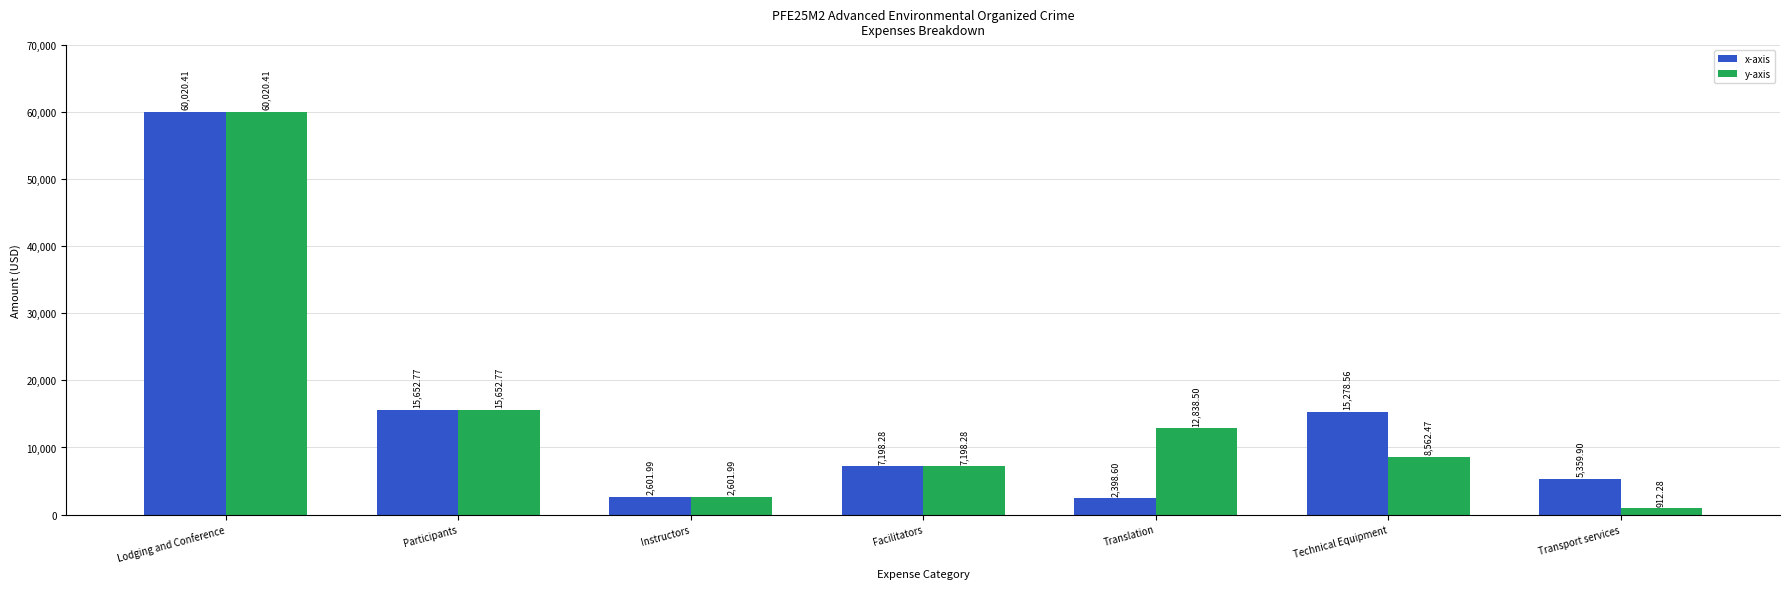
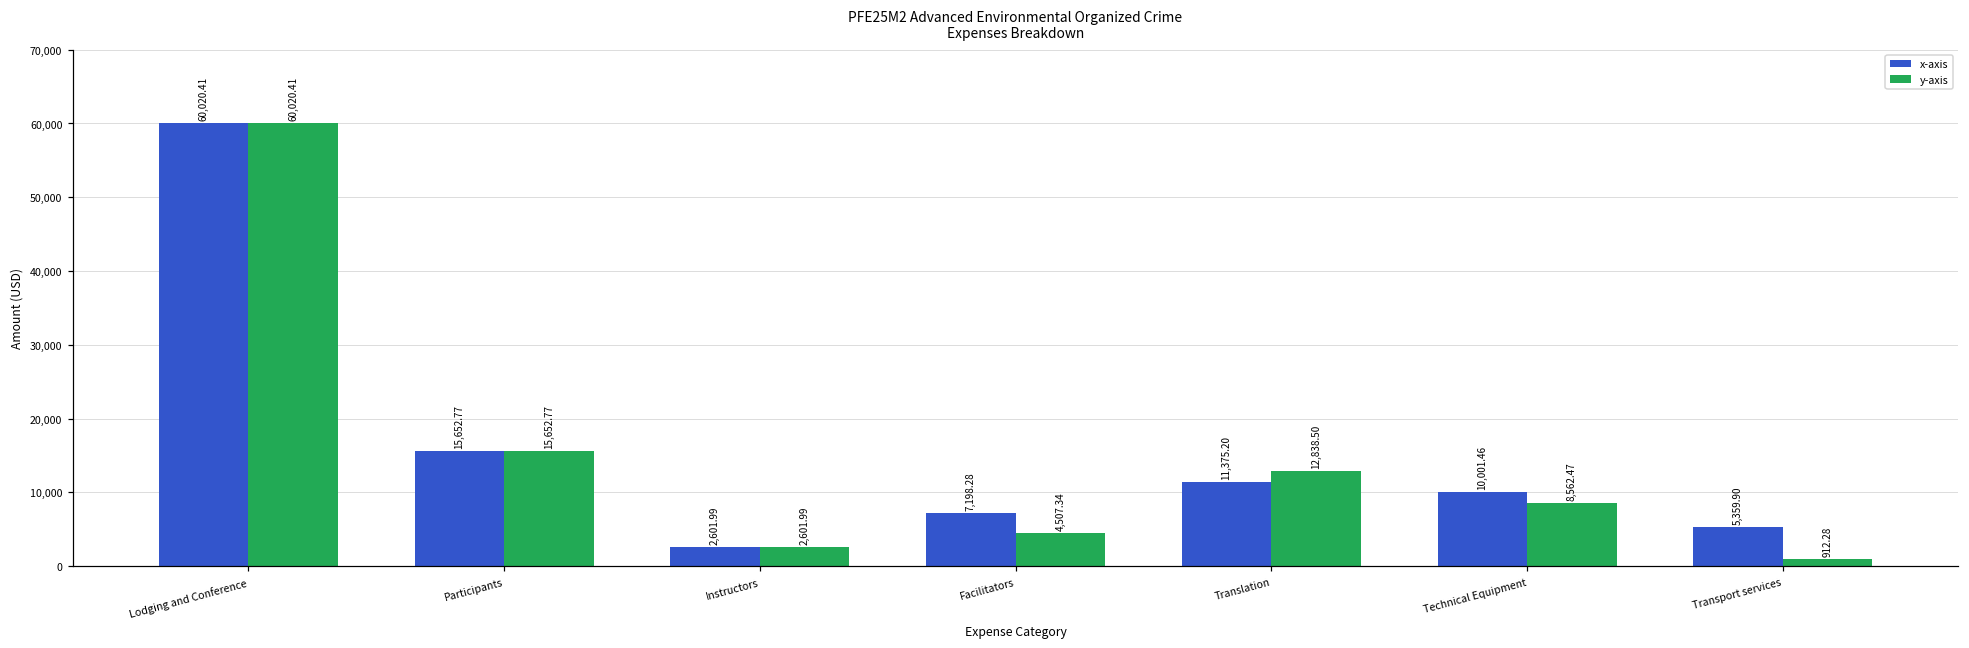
  {
    "x-axis": {
      "Lodging and Conference": "60,020.41",
      "Participants": "15,652.77",
      "Instructors": "2,601.99",
      "Facilitators": "7,198.28",
-     "Translation": "2,398.60",
-     "Technical Equipment": "15,278.56",
+     "Translation": "11,375.20",
+     "Technical Equipment": "10,001.46",
      "Transport services": "5,359.90"
    },
    "y-axis": {
      "Lodging and Conference": "60,020.41",
      "Participants": "15,652.77",
      "Instructors": "2,601.99",
-     "Facilitators": "7,198.28",
+     "Facilitators": "4,507.34",
      "Translation": "12,838.50",
      "Technical Equipment": "8,562.47",
      "Transport services": "912.28"
    }
  }
